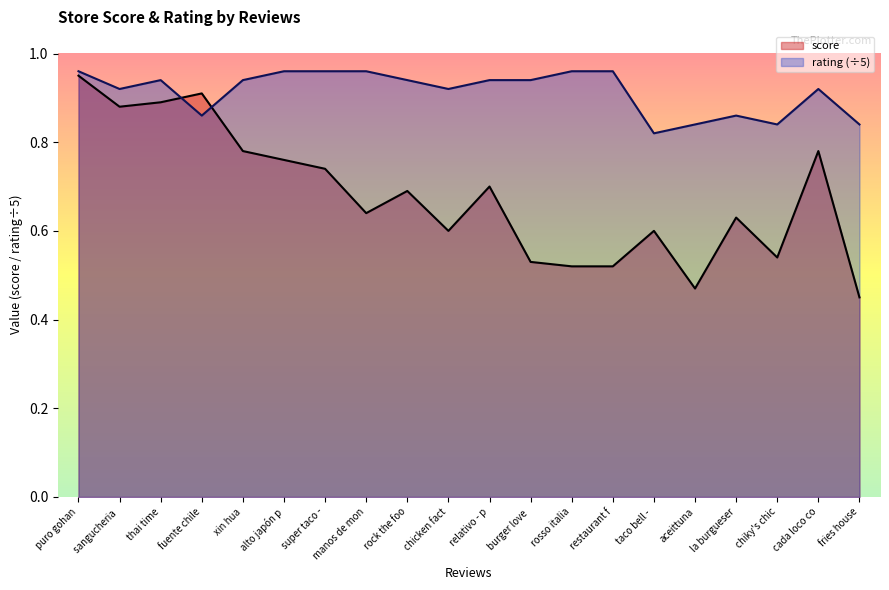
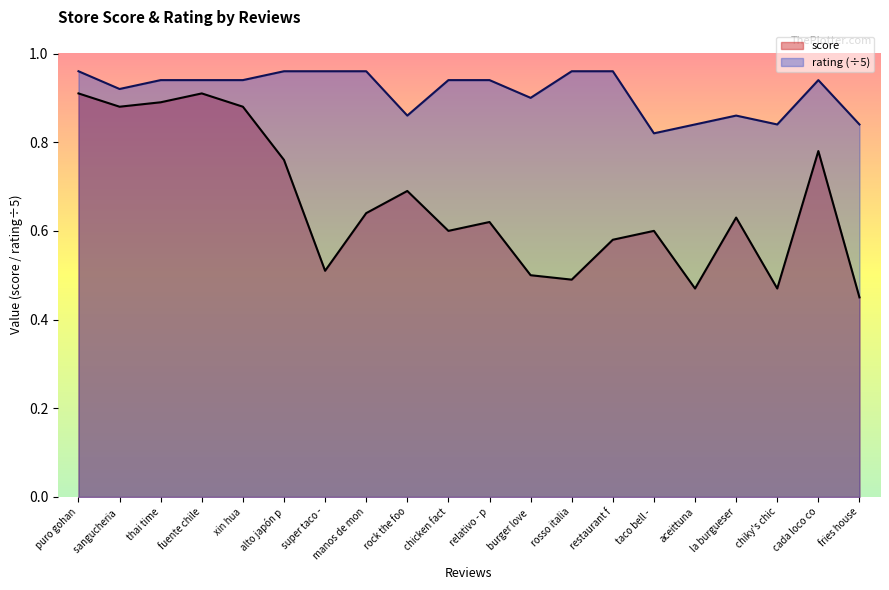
  {
    "score": {
-     "puro gohan": 0.95,
+     "puro gohan": 0.91,
      "sangucheria": 0.88,
      "thai time": 0.89,
      "fuente chile": 0.91,
-     "xin hua": 0.78,
+     "xin hua": 0.88,
      "alto japón p": 0.76,
-     "super taco -": 0.74,
+     "super taco -": 0.51,
      "manos de mon": 0.64,
      "rock the foo": 0.69,
      "chicken fact": 0.60,
-     "relativo - p": 0.70,
-     "burger love": 0.53,
-     "rosso italia": 0.52,
-     "restaurant f": 0.52,
+     "relativo - p": 0.62,
+     "burger love": 0.50,
+     "rosso italia": 0.49,
+     "restaurant f": 0.58,
      "taco bell -": 0.60,
      "aceittuna": 0.47,
      "la burgueser": 0.63,
-     "chiky's chic": 0.54,
+     "chiky's chic": 0.47,
      "cada loco co": 0.78,
      "fries house": 0.45
    },
    "rating (÷5)": {
      "puro gohan": 0.96,
      "sangucheria": 0.92,
      "thai time": 0.94,
-     "fuente chile": 0.86,
+     "fuente chile": 0.94,
      "xin hua": 0.94,
      "alto japón p": 0.96,
      "super taco -": 0.96,
      "manos de mon": 0.96,
-     "rock the foo": 0.94,
-     "chicken fact": 0.92,
+     "rock the foo": 0.86,
+     "chicken fact": 0.94,
      "relativo - p": 0.94,
-     "burger love": 0.94,
+     "burger love": 0.90,
      "rosso italia": 0.96,
      "restaurant f": 0.96,
      "taco bell -": 0.82,
      "aceittuna": 0.84,
      "la burgueser": 0.86,
      "chiky's chic": 0.84,
-     "cada loco co": 0.92,
+     "cada loco co": 0.94,
      "fries house": 0.84
    }
  }
